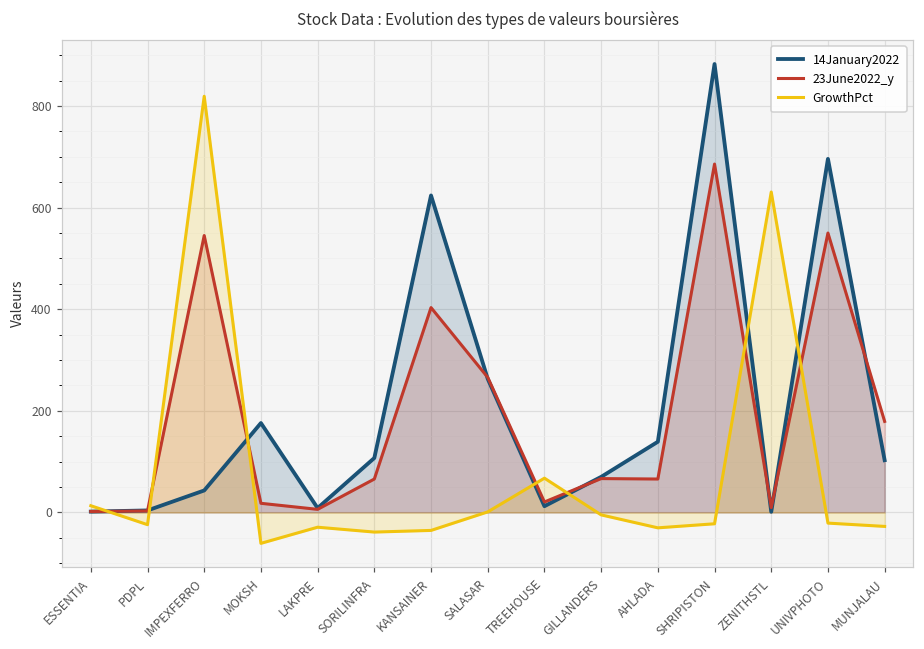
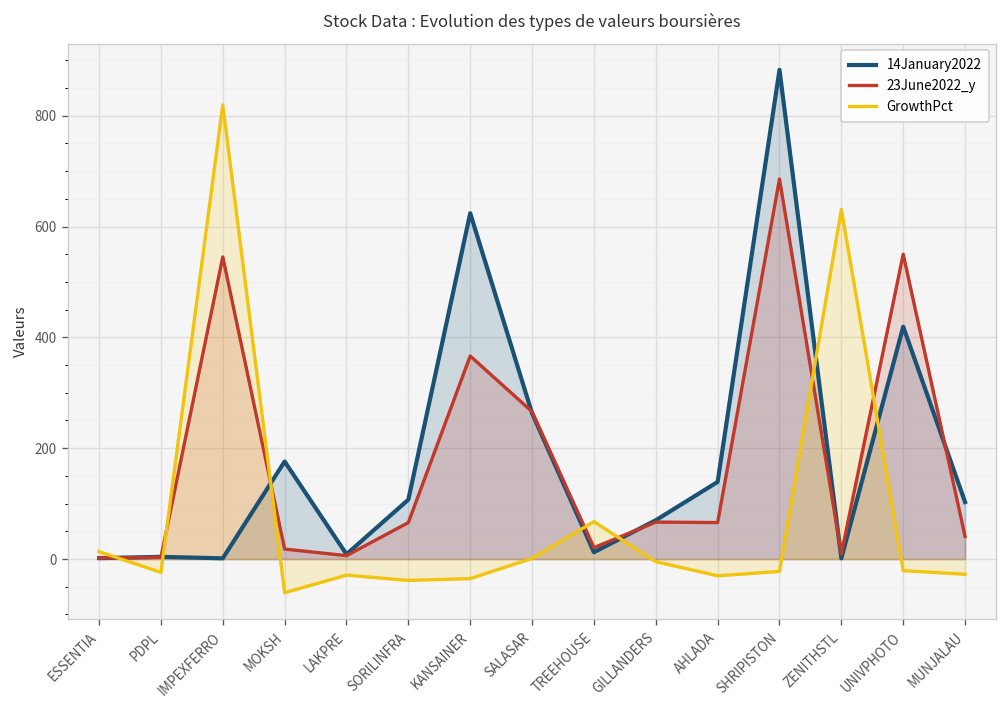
  {
    "14January2022": {
-     "IMPEXFERRO": 40,
+     "IMPEXFERRO": 0,
      "MOKSH": 180,
      "SORILINFRA": 110,
      "KANSAINER": 620,
      "TREEHOUSE": 10,
      "AHLADA": 140,
      "SHRIPISTON": 880,
      "ZENITHSTL": 0,
-     "UNIVPHOTO": 700,
+     "UNIVPHOTO": 420,
      "MUNJALAU": 100
    },
    "23June2022_y": {
      "IMPEXFERRO": 550,
      "MOKSH": 20,
      "SORILINFRA": 70,
-     "KANSAINER": 400,
+     "KANSAINER": 370,
      "TREEHOUSE": 20,
      "AHLADA": 70,
      "SHRIPISTON": 690,
      "ZENITHSTL": 10,
      "UNIVPHOTO": 550,
-     "MUNJALAU": 180
+     "MUNJALAU": 40
    }
  }
